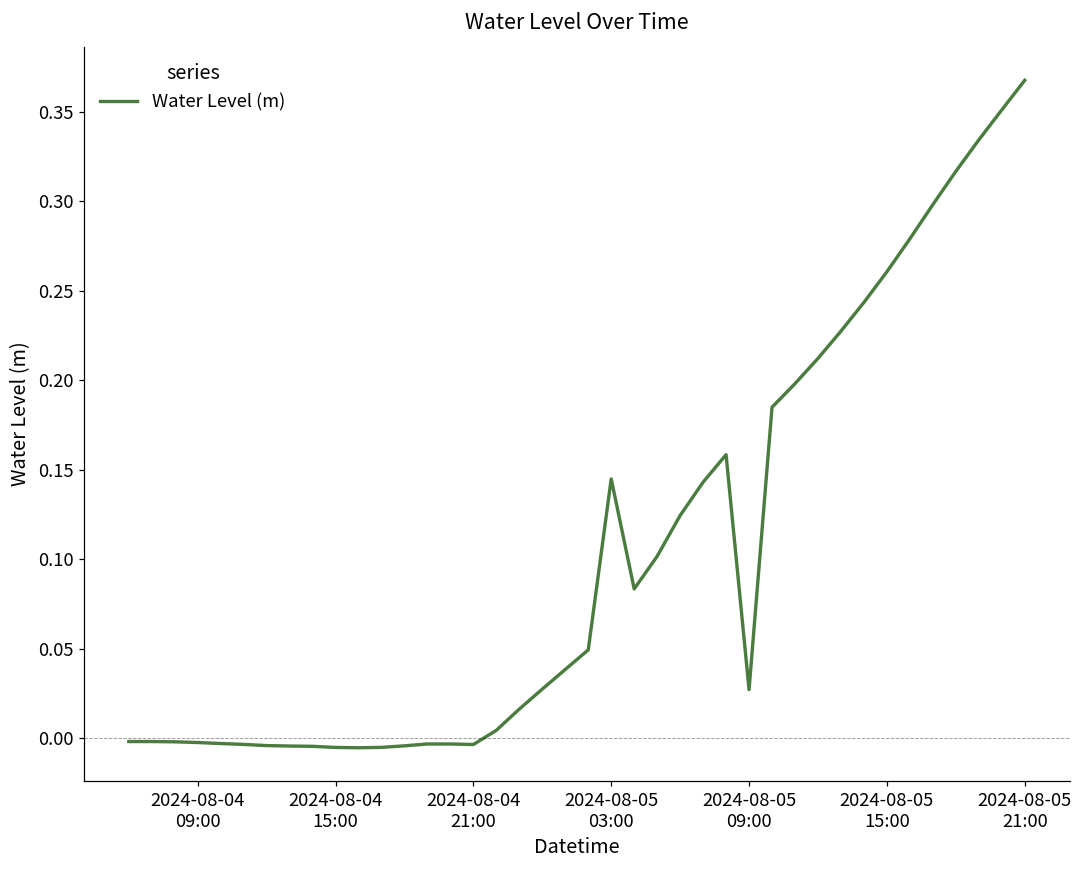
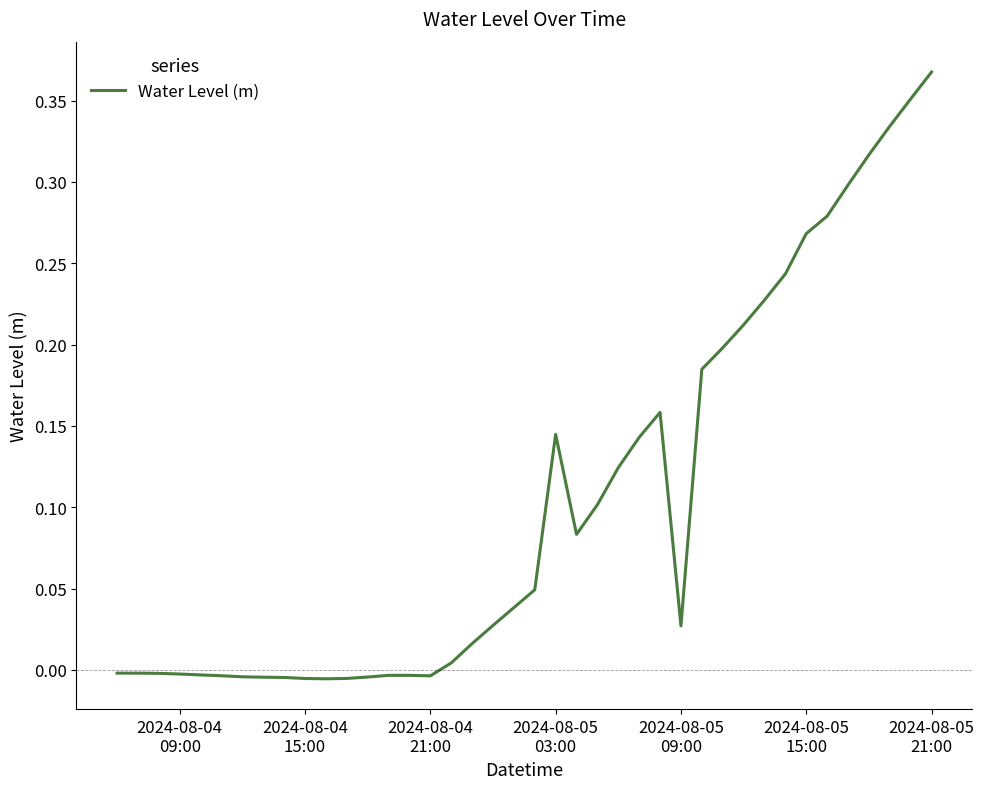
  {
    "2024-08-04 09:00": -0.003,
    "2024-08-04 15:00": -0.005,
    "2024-08-04 21:00": -0.004,
    "2024-08-05 03:00": 0.145,
    "2024-08-05 09:00": 0.027,
-   "2024-08-05 15:00": 0.261,
+   "2024-08-05 15:00": 0.268,
    "2024-08-05 21:00": 0.368
  }
